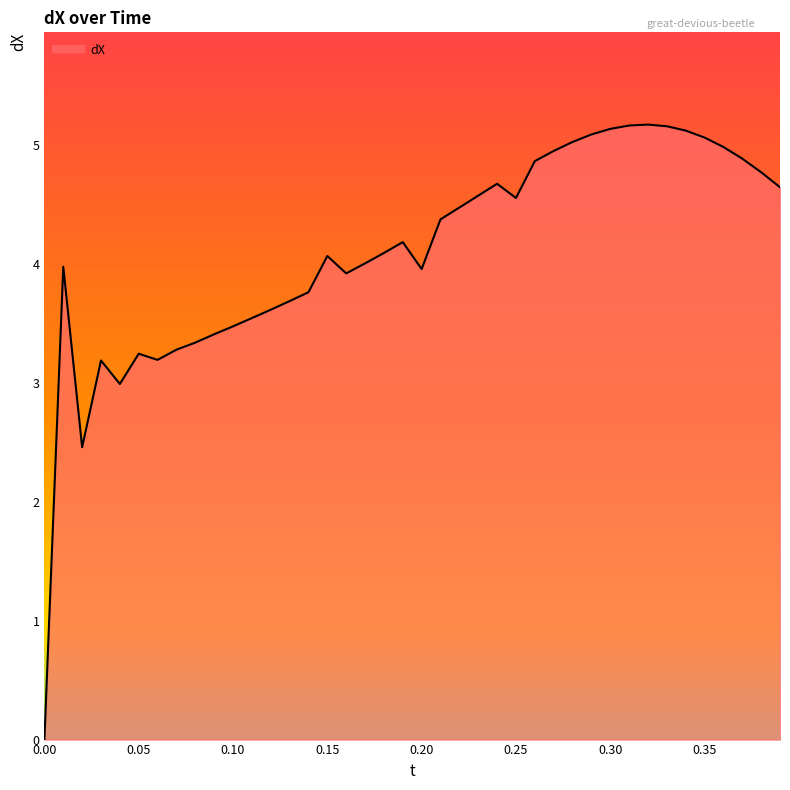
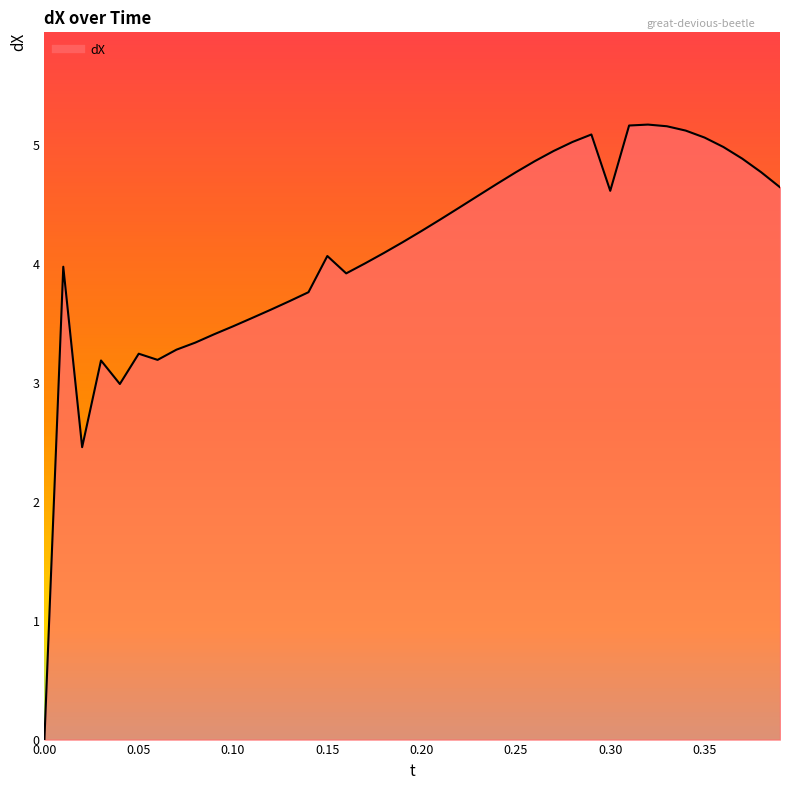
  {
    "0.00": 0.00,
    "0.05": 3.25,
    "0.10": 3.48,
    "0.15": 4.07,
-   "0.20": 3.96,
-   "0.25": 4.56,
-   "0.30": 5.14,
+   "0.20": 4.28,
+   "0.25": 4.77,
+   "0.30": 4.62,
    "0.35": 5.06
  }
